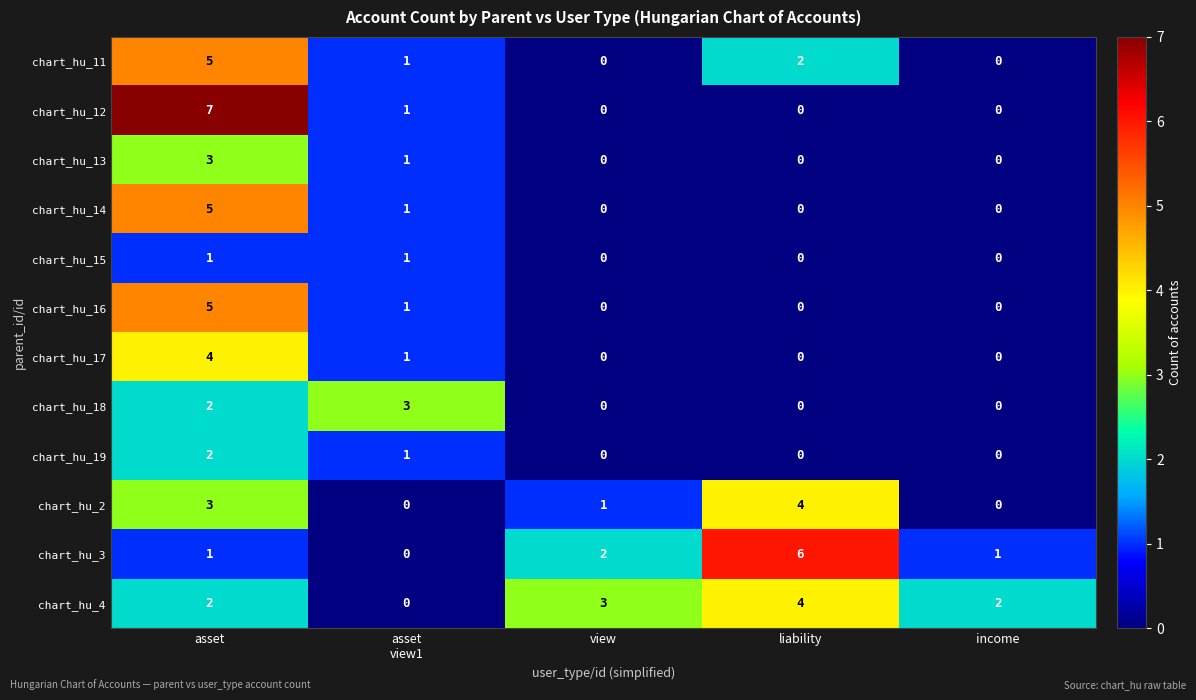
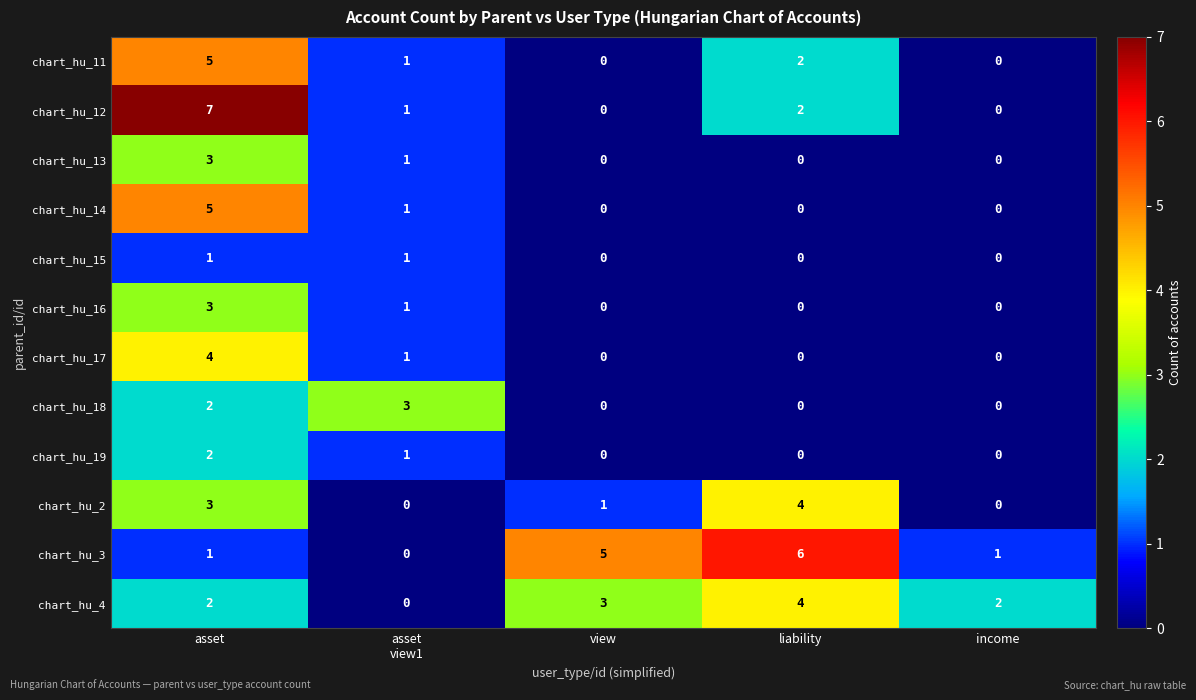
  {
    "chart_hu_11": {
      "asset": 5,
      "asset view1": 1,
      "view": 0,
      "liability": 2,
      "income": 0
    },
    "chart_hu_12": {
      "asset": 7,
      "asset view1": 1,
      "view": 0,
-     "liability": 0,
+     "liability": 2,
      "income": 0
    },
    "chart_hu_13": {
      "asset": 3,
      "asset view1": 1,
      "view": 0,
      "liability": 0,
      "income": 0
    },
    "chart_hu_14": {
      "asset": 5,
      "asset view1": 1,
      "view": 0,
      "liability": 0,
      "income": 0
    },
    "chart_hu_15": {
      "asset": 1,
      "asset view1": 1,
      "view": 0,
      "liability": 0,
      "income": 0
    },
    "chart_hu_16": {
-     "asset": 5,
+     "asset": 3,
      "asset view1": 1,
      "view": 0,
      "liability": 0,
      "income": 0
    },
    "chart_hu_17": {
      "asset": 4,
      "asset view1": 1,
      "view": 0,
      "liability": 0,
      "income": 0
    },
    "chart_hu_18": {
      "asset": 2,
      "asset view1": 3,
      "view": 0,
      "liability": 0,
      "income": 0
    },
    "chart_hu_19": {
      "asset": 2,
      "asset view1": 1,
      "view": 0,
      "liability": 0,
      "income": 0
    },
    "chart_hu_2": {
      "asset": 3,
      "asset view1": 0,
      "view": 1,
      "liability": 4,
      "income": 0
    },
    "chart_hu_3": {
      "asset": 1,
      "asset view1": 0,
-     "view": 2,
+     "view": 5,
      "liability": 6,
      "income": 1
    },
    "chart_hu_4": {
      "asset": 2,
      "asset view1": 0,
      "view": 3,
      "liability": 4,
      "income": 2
    }
  }
